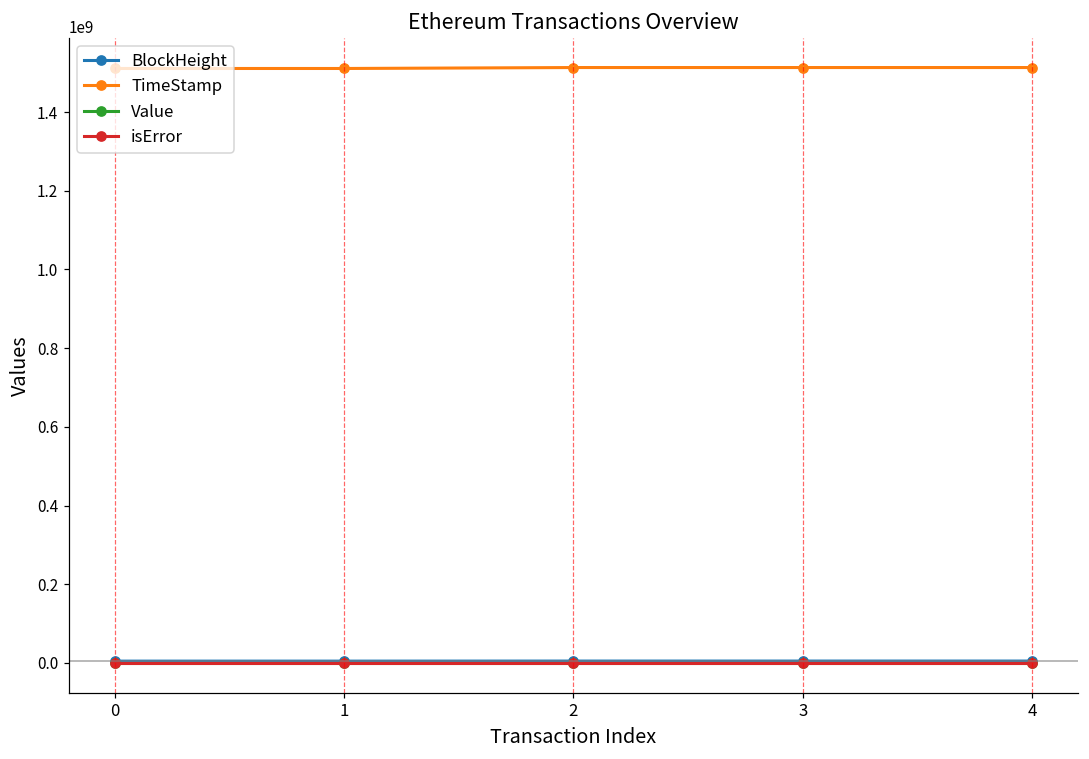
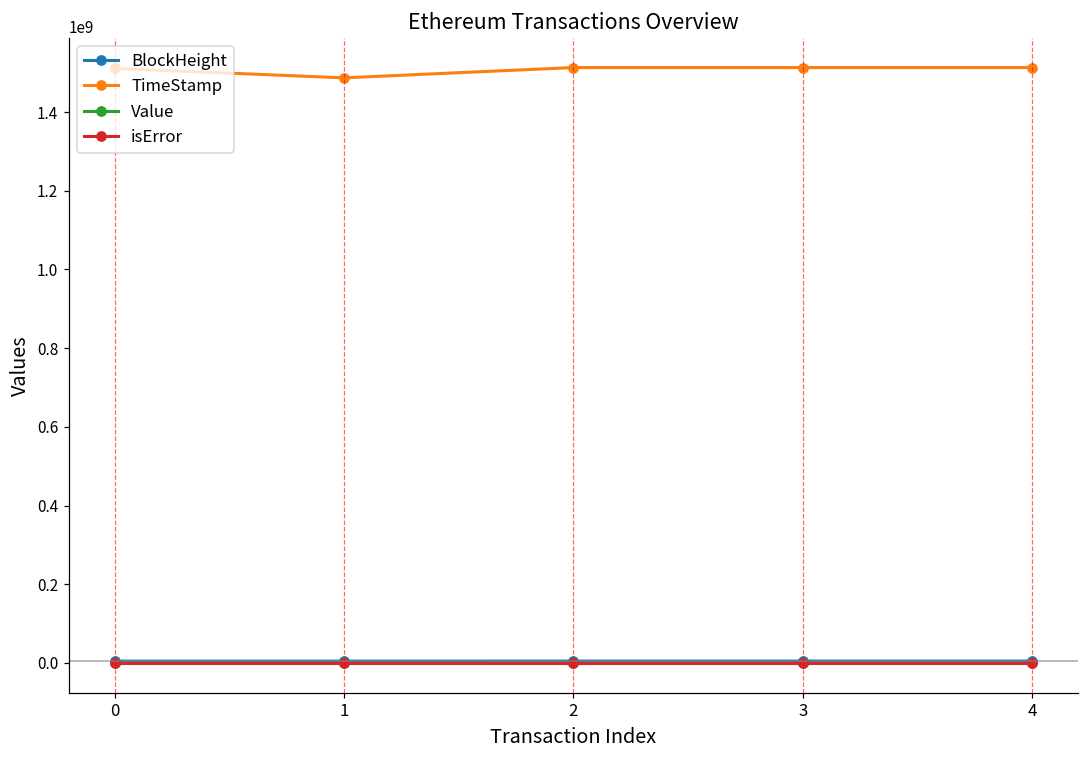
  {
    "TimeStamp": {
-     "1": 1510000000,
+     "1": 1490000000,
      "2": 1510000000,
      "3": 1510000000,
      "4": 1510000000
    }
  }
